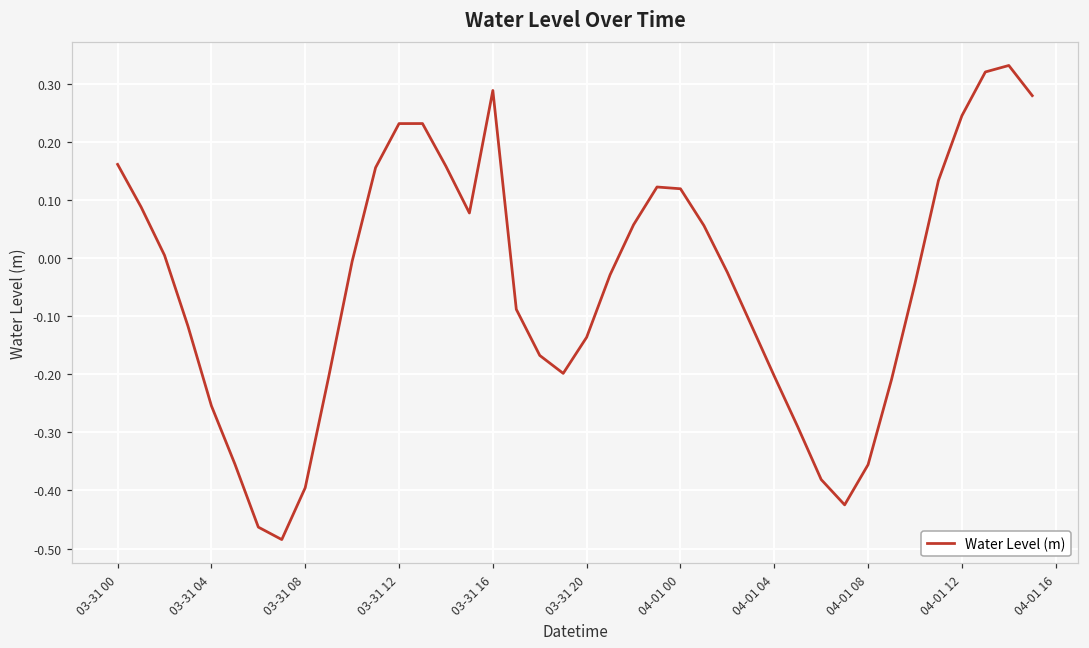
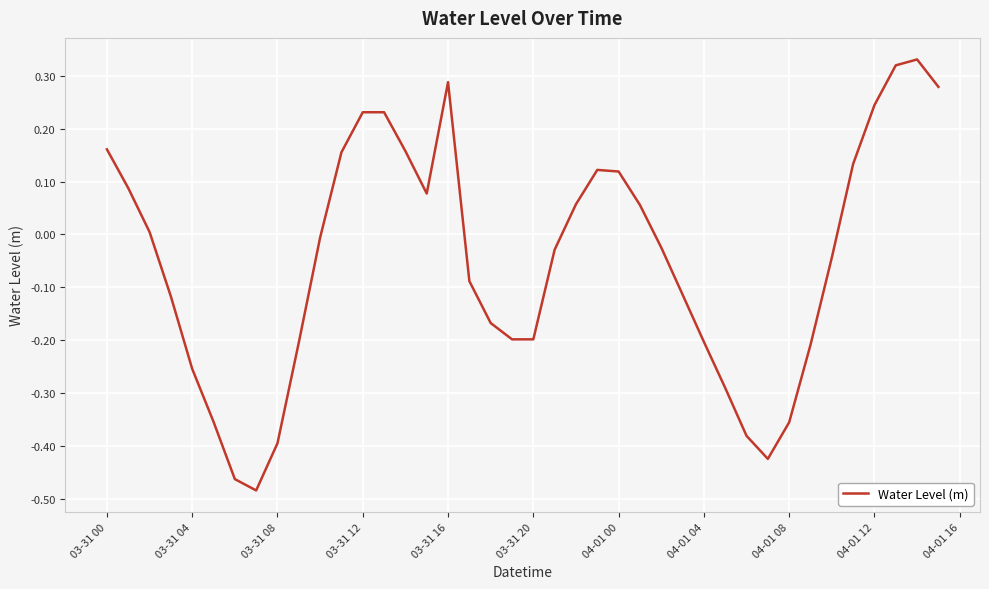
  {
    "03-31 00": 0.16,
    "03-31 04": -0.25,
    "03-31 08": -0.40,
    "03-31 12": 0.23,
    "03-31 16": 0.29,
-   "03-31 20": -0.14,
+   "03-31 20": -0.20,
    "04-01 00": 0.12,
    "04-01 04": -0.20,
    "04-01 08": -0.36,
    "04-01 12": 0.24
  }
